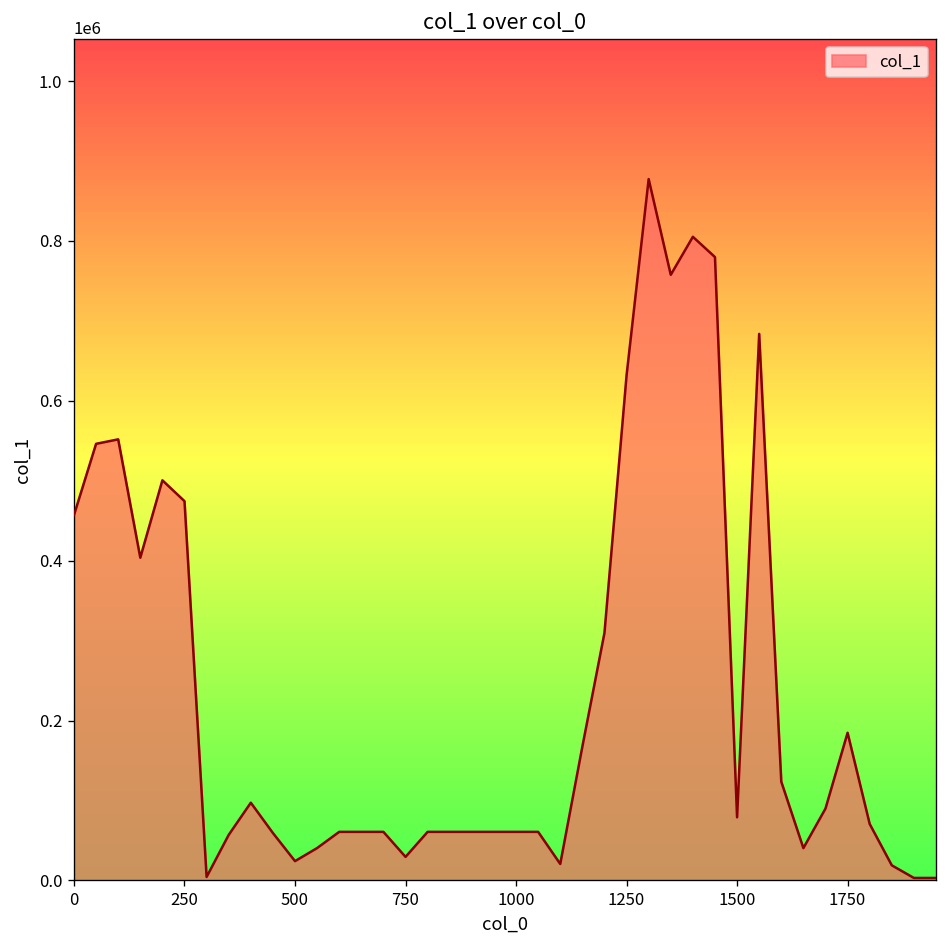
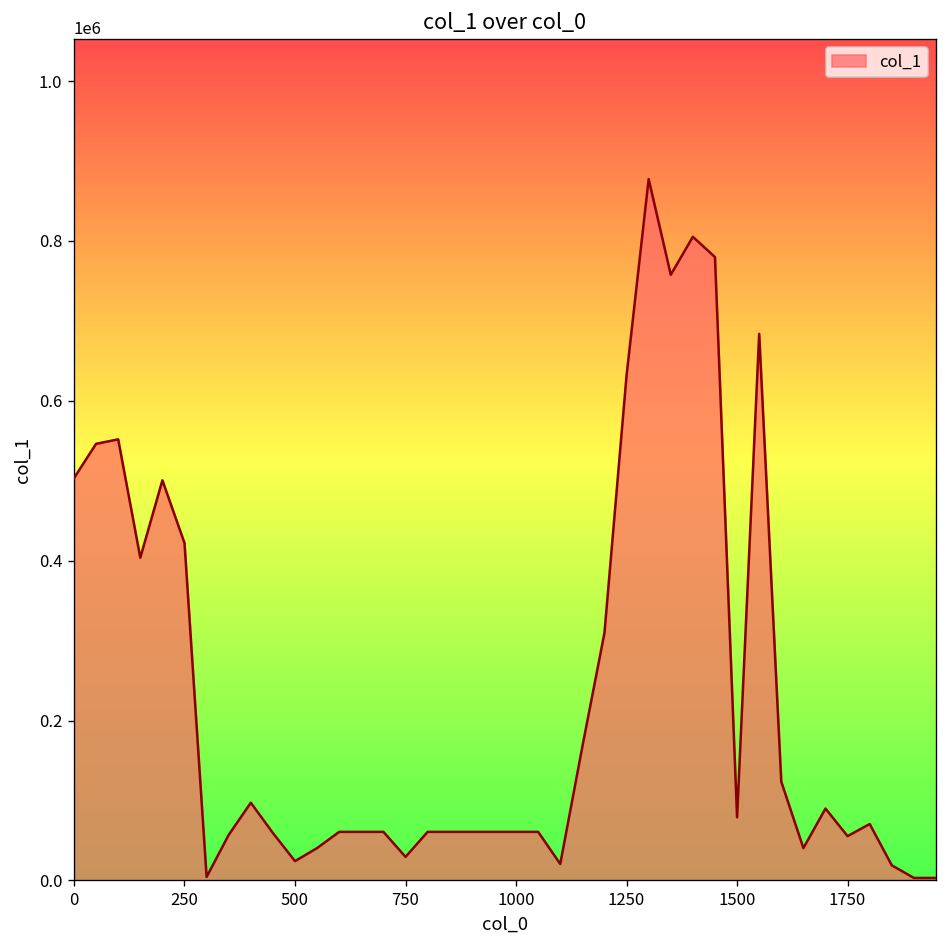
  {
-   "0": 460000,
-   "250": 470000,
+   "0": 500000,
+   "250": 420000,
    "500": 20000,
    "750": 30000,
    "1000": 60000,
    "1250": 630000,
    "1500": 80000,
-   "1750": 180000
+   "1750": 60000
  }
